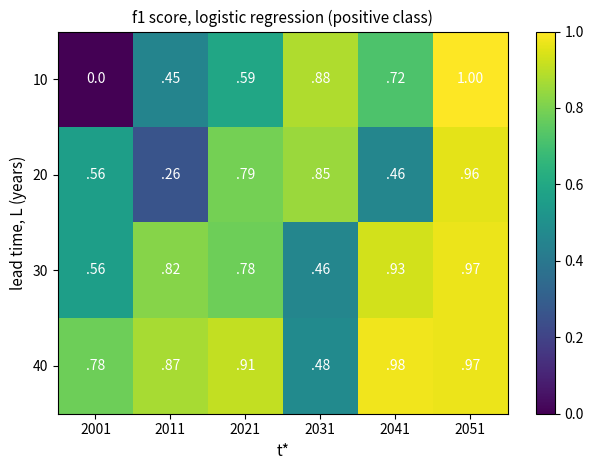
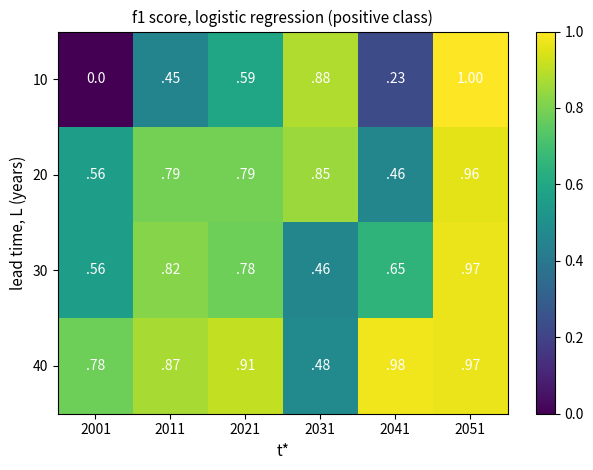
  {
    "10": {
      "2001": 0.0,
      "2011": 45,
      "2021": 59,
      "2031": 88,
-     "2041": 72,
+     "2041": 23,
      "2051": 1.00
    },
    "20": {
      "2001": 56,
-     "2011": 26,
+     "2011": 79,
      "2021": 79,
      "2031": 85,
      "2041": 46,
      "2051": 96
    },
    "30": {
      "2001": 56,
      "2011": 82,
      "2021": 78,
      "2031": 46,
-     "2041": 93,
+     "2041": 65,
      "2051": 97
    },
    "40": {
      "2001": 78,
      "2011": 87,
      "2021": 91,
      "2031": 48,
      "2041": 98,
      "2051": 97
    }
  }
